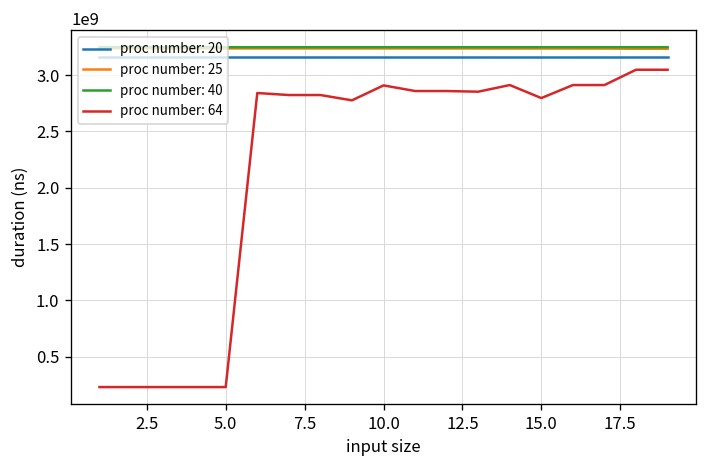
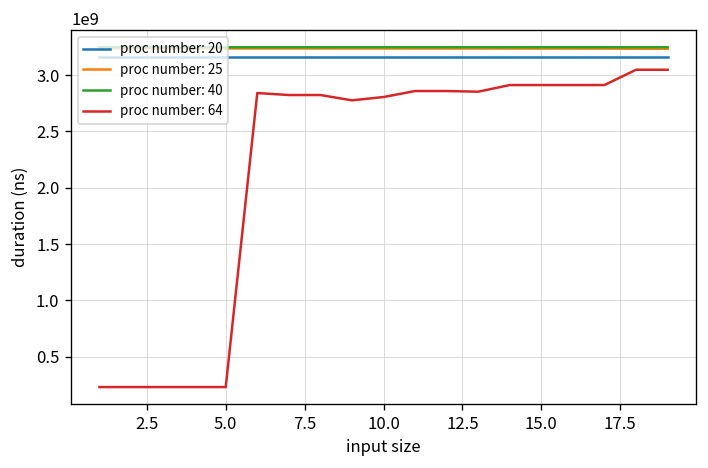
  {
    "proc number: 20": {
      "10.0": 3200000000,
      "15.0": 3200000000
    },
    "proc number: 64": {
      "5.0": 200000000,
-     "10.0": 2900000000,
-     "15.0": 2800000000
+     "10.0": 2800000000,
+     "15.0": 2900000000
    }
  }
